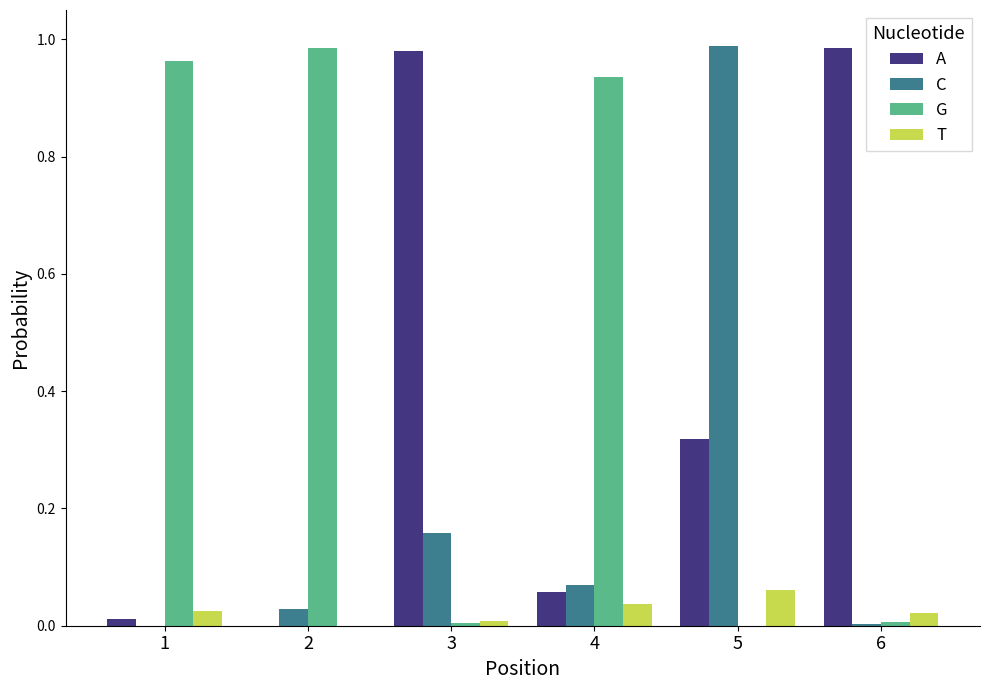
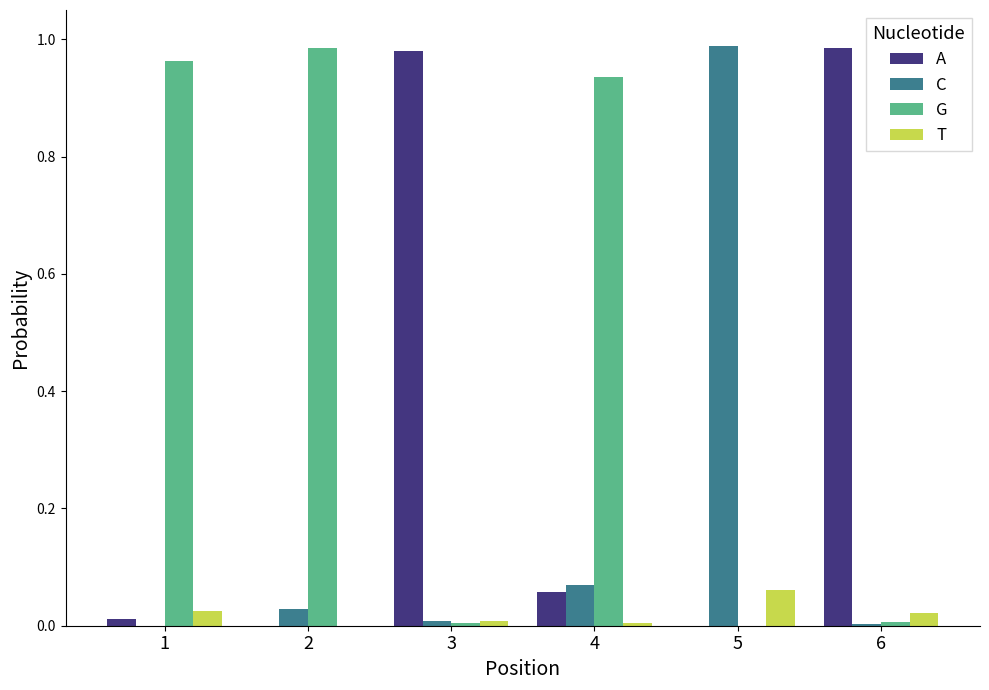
  {
    "A": {
      "1": 0.01,
      "3": 0.98,
      "4": 0.06,
-     "5": 0.32,
+     "5": 0.00,
      "6": 0.98
    },
    "C": {
      "1": 0.00,
      "2": 0.03,
-     "3": 0.16,
+     "3": 0.01,
      "4": 0.07,
      "5": 0.99
    },
    "G": {
      "1": 0.96,
      "2": 0.99,
      "3": 0.00,
      "4": 0.94,
      "6": 0.01
    },
    "T": {
      "1": 0.03,
      "3": 0.01,
-     "4": 0.04,
+     "4": 0.00,
      "5": 0.06,
      "6": 0.02
    }
  }
